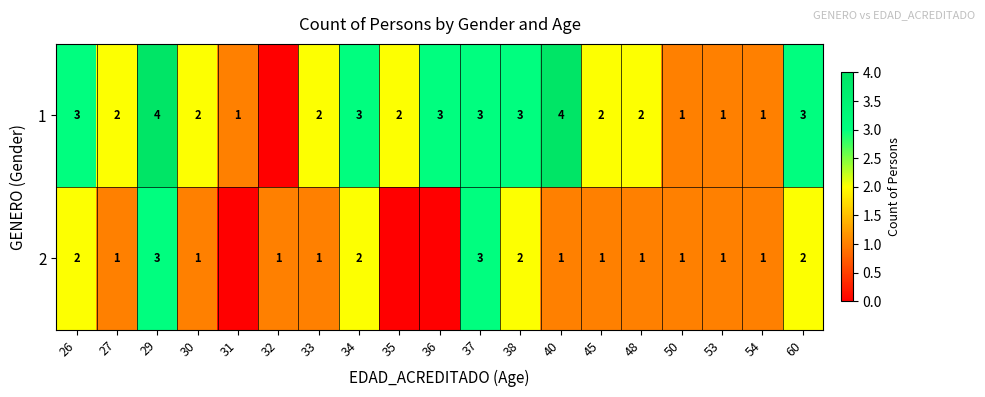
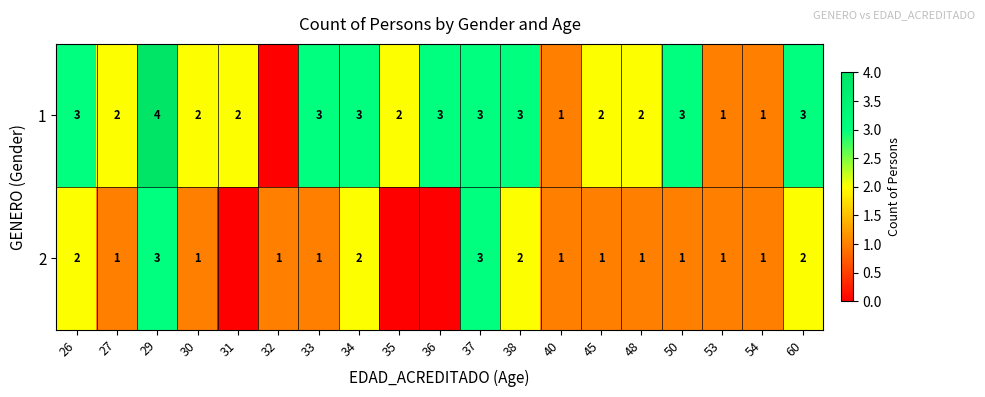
  {
    "1": {
      "26": 3,
      "27": 2,
      "29": 4,
      "30": 2,
-     "31": 1,
-     "33": 2,
+     "31": 2,
+     "33": 3,
      "34": 3,
      "35": 2,
      "36": 3,
      "37": 3,
      "38": 3,
-     "40": 4,
+     "40": 1,
      "45": 2,
      "48": 2,
-     "50": 1,
+     "50": 3,
      "53": 1,
      "54": 1,
      "60": 3
    },
    "2": {
      "26": 2,
      "27": 1,
      "29": 3,
      "30": 1,
      "32": 1,
      "33": 1,
      "34": 2,
      "37": 3,
      "38": 2,
      "40": 1,
      "45": 1,
      "48": 1,
      "50": 1,
      "53": 1,
      "54": 1,
      "60": 2
    }
  }
